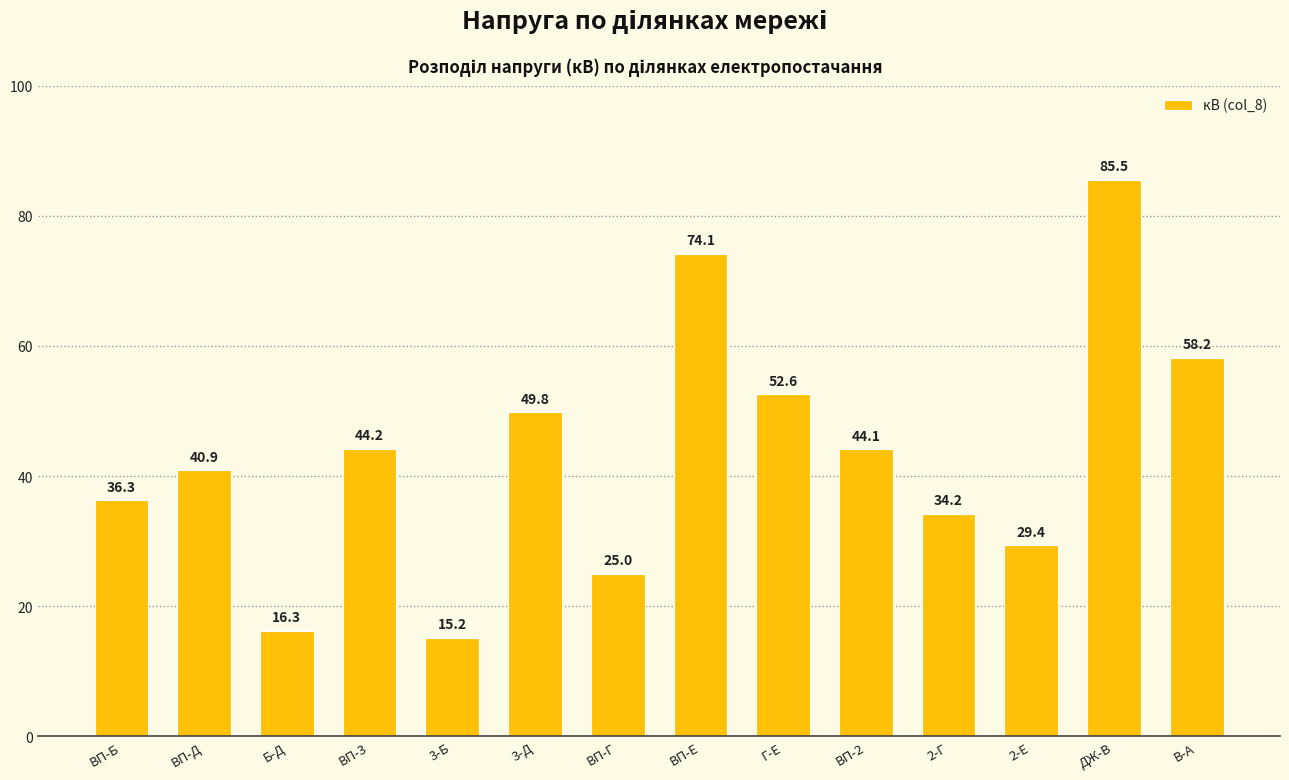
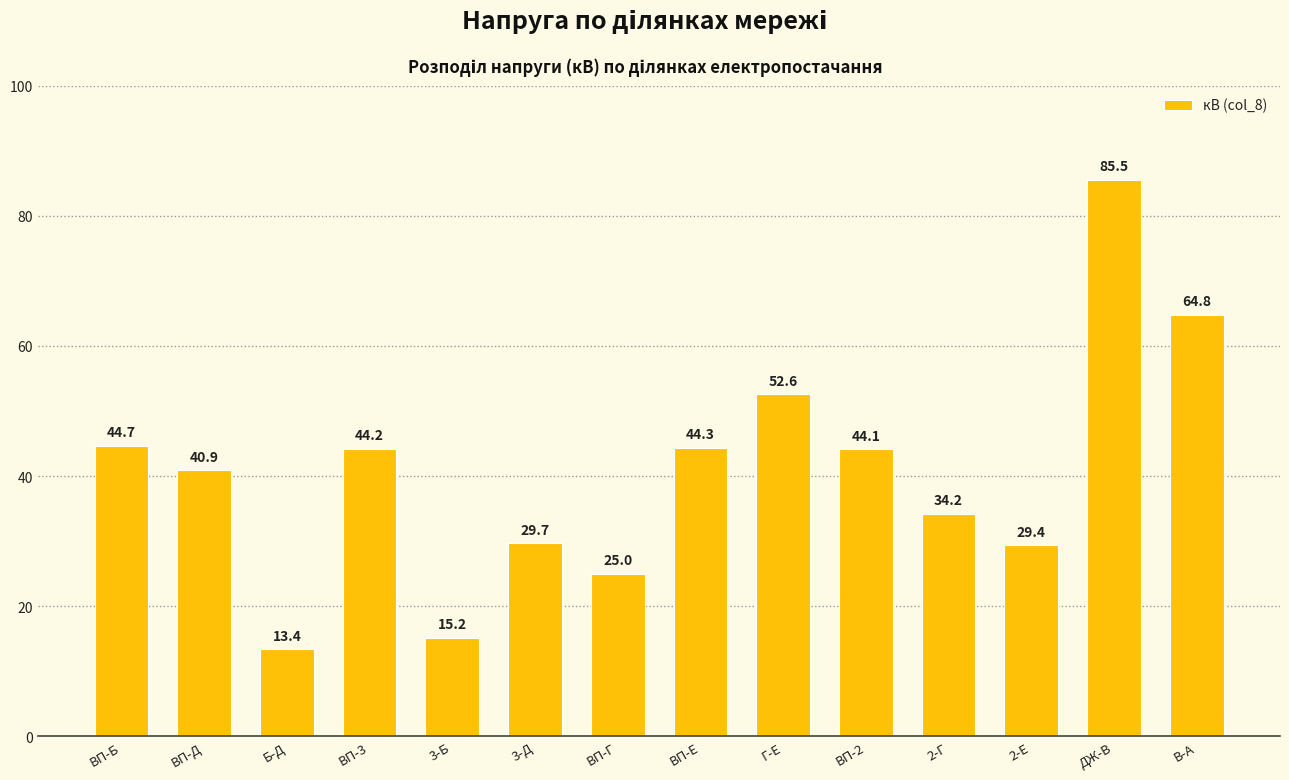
  {
-   "ВП-Б": 36.3,
+   "ВП-Б": 44.7,
    "ВП-Д": 40.9,
-   "Б-Д": 16.3,
+   "Б-Д": 13.4,
    "ВП-3": 44.2,
    "3-Б": 15.2,
-   "3-Д": 49.8,
+   "3-Д": 29.7,
    "ВП-Г": 25.0,
-   "ВП-Е": 74.1,
+   "ВП-Е": 44.3,
    "Г-Е": 52.6,
    "ВП-2": 44.1,
    "2-Г": 34.2,
    "2-Е": 29.4,
    "ДЖ-В": 85.5,
-   "В-А": 58.2
+   "В-А": 64.8
  }
